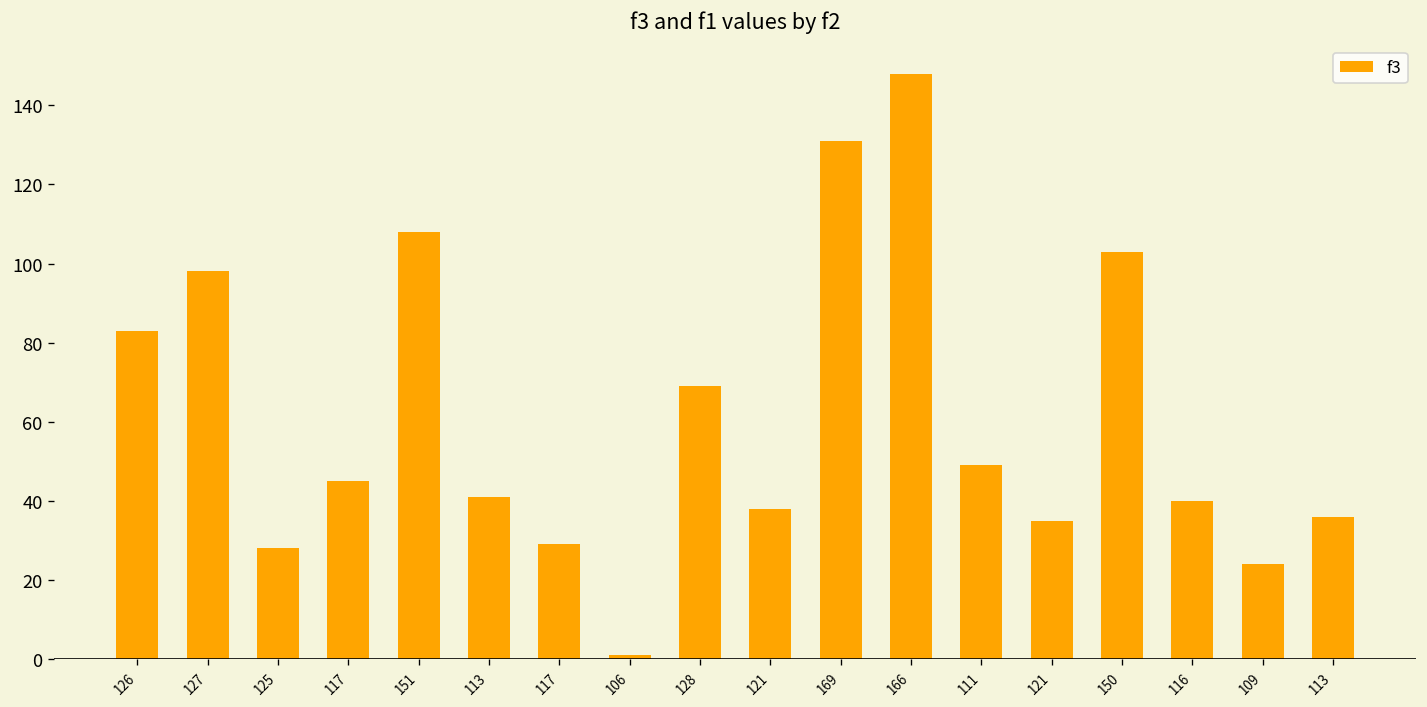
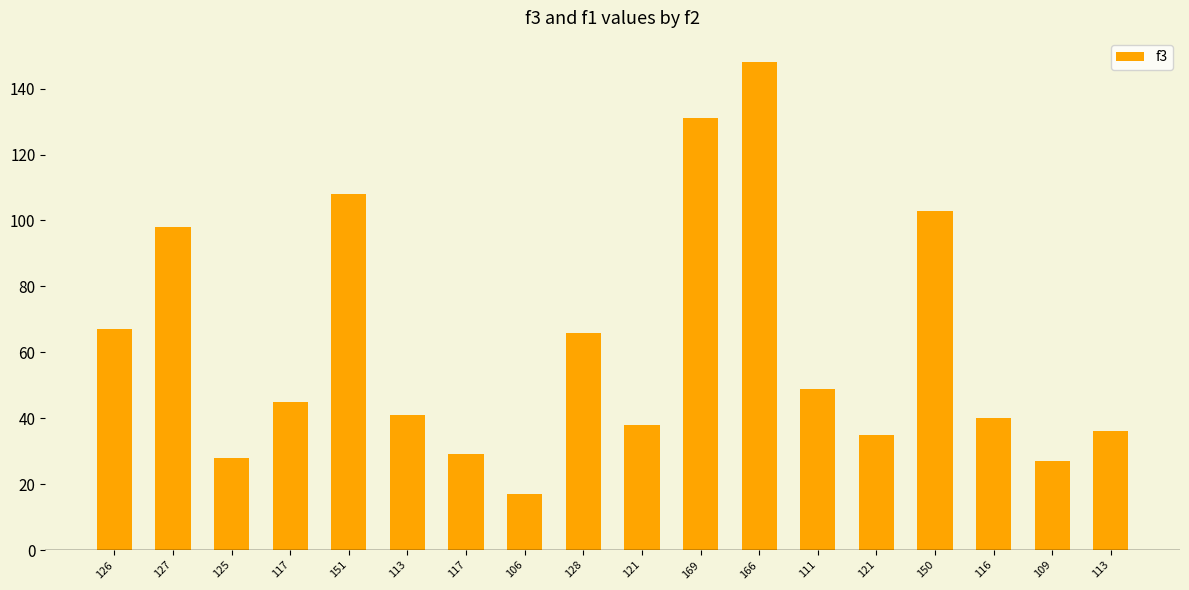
  {
-   "126": 83,
+   "126": 67,
    "127": 98,
    "125": 28,
    "151": 108,
-   "106": 1,
-   "128": 69,
+   "106": 17,
+   "128": 66,
    "169": 131,
    "166": 148,
    "111": 49,
    "150": 103,
    "116": 40,
-   "109": 24
+   "109": 27
  }
